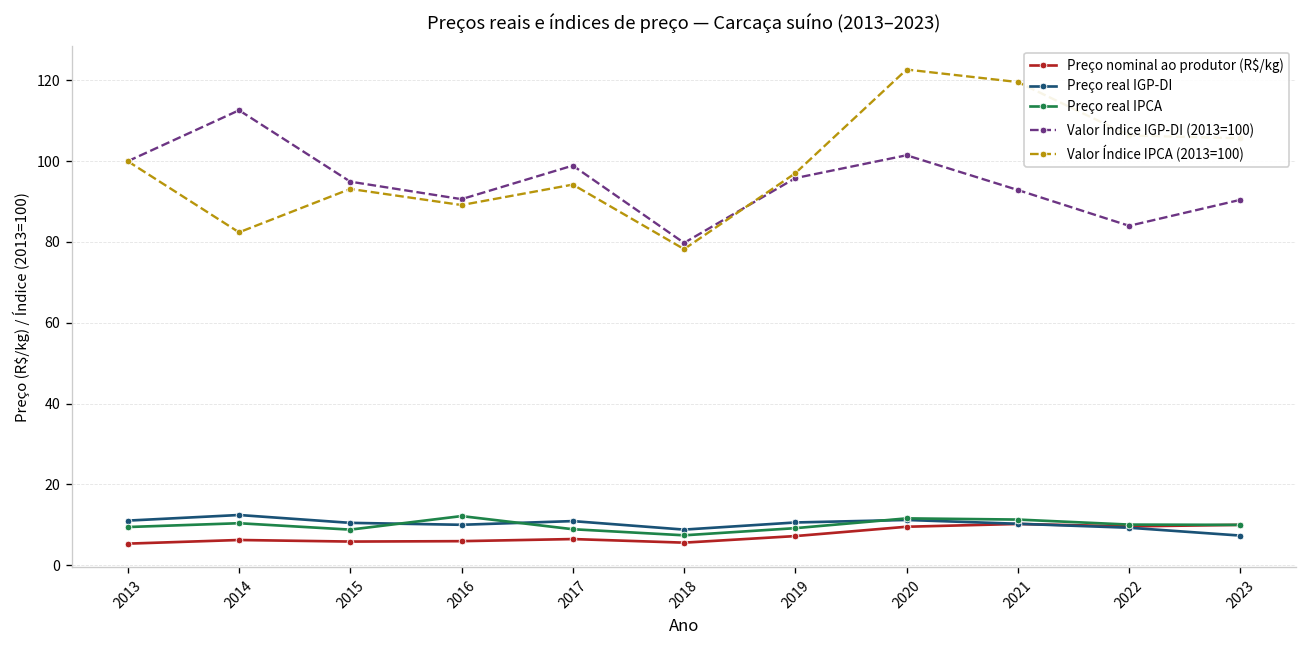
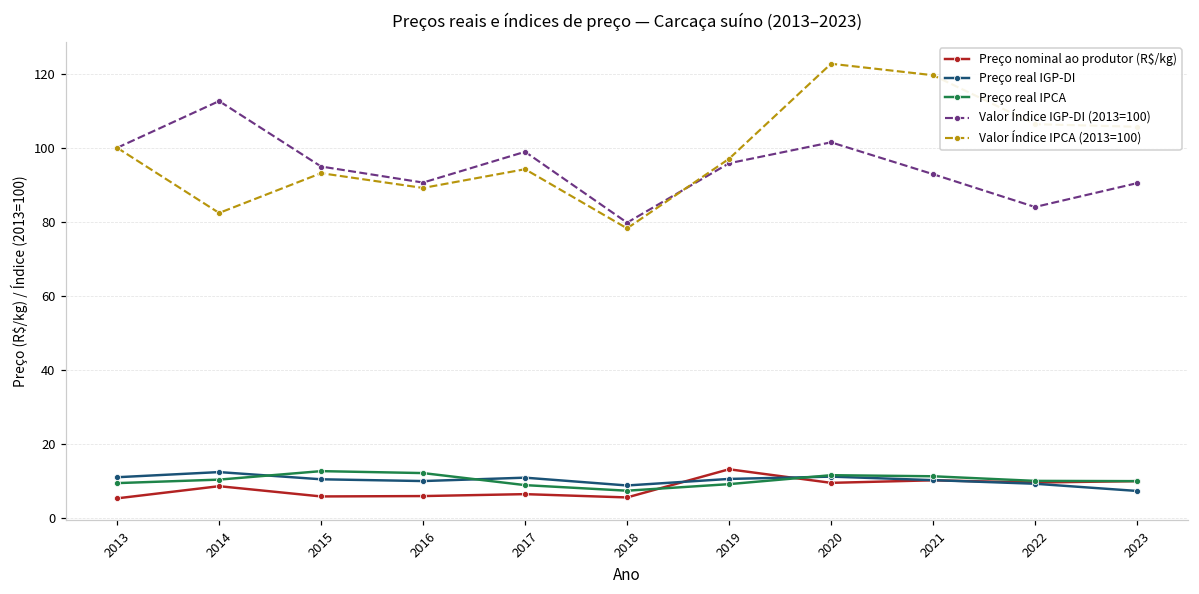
  {
    "Preço nominal ao produtor (R$/kg)": {
      "2013": 5,
-     "2014": 6,
+     "2014": 9,
      "2015": 6,
      "2016": 6,
      "2017": 6,
      "2018": 6,
-     "2019": 7,
+     "2019": 13,
      "2020": 9
    },
    "Preço real IGP-DI": {
      "2013": 11,
      "2014": 12,
      "2015": 10,
      "2016": 10,
      "2017": 11,
      "2018": 9,
      "2019": 11,
      "2023": 7
    },
    "Preço real IPCA": {
      "2013": 9,
      "2014": 10,
-     "2015": 9,
+     "2015": 13,
      "2016": 12,
      "2017": 9,
      "2018": 7,
      "2019": 9,
      "2021": 11
    },
    "Valor Índice IGP-DI (2013=100)": {
      "2014": 113,
      "2015": 95,
      "2016": 91,
      "2017": 99,
      "2018": 80,
      "2019": 96,
      "2020": 101,
      "2021": 93,
      "2022": 84,
      "2023": 90
    },
    "Valor Índice IPCA (2013=100)": {
      "2014": 82,
      "2015": 93,
      "2016": 89,
      "2017": 94,
      "2018": 78,
      "2019": 97,
      "2020": 123,
      "2021": 120
    }
  }
